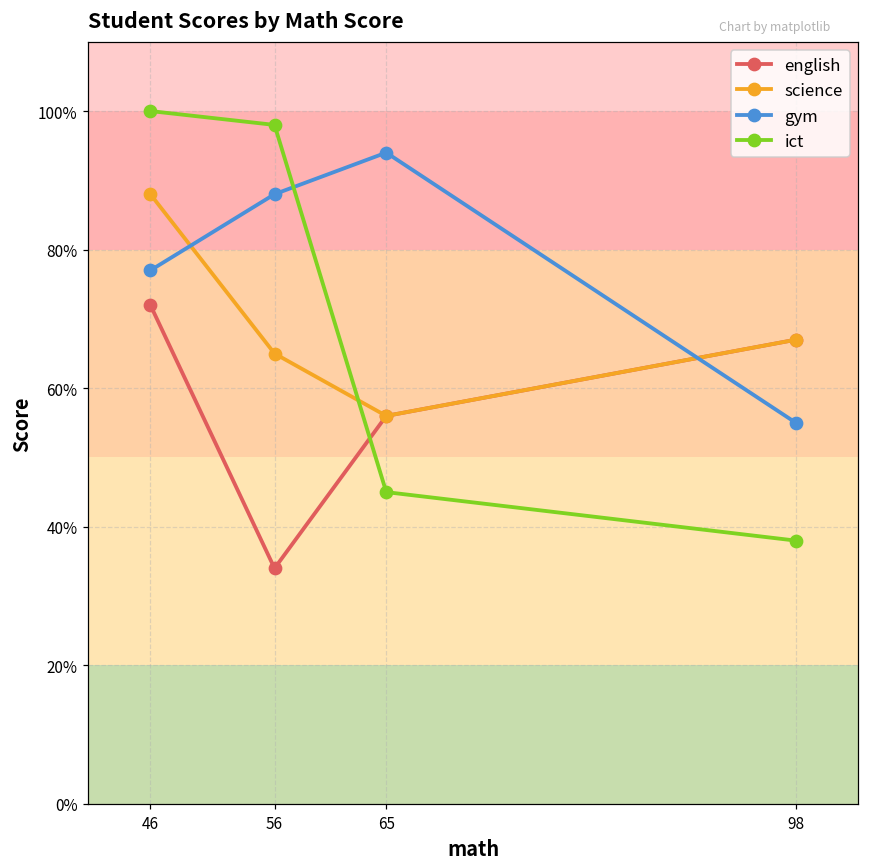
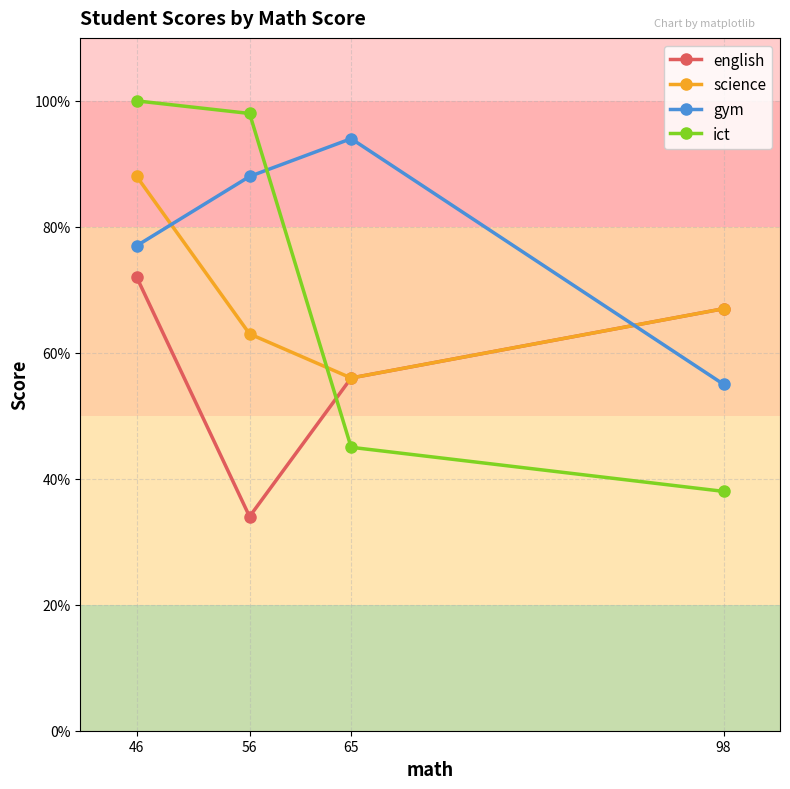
  {
    "english": {
      "46": "72%",
      "56": "34%"
    },
    "science": {
      "46": "88%",
-     "56": "65%"
+     "56": "63%"
    },
    "gym": {
      "46": "77%",
      "56": "88%",
      "65": "94%",
      "98": "55%"
    },
    "ict": {
      "46": "100%",
      "56": "98%",
      "65": "45%",
      "98": "38%"
    }
  }
